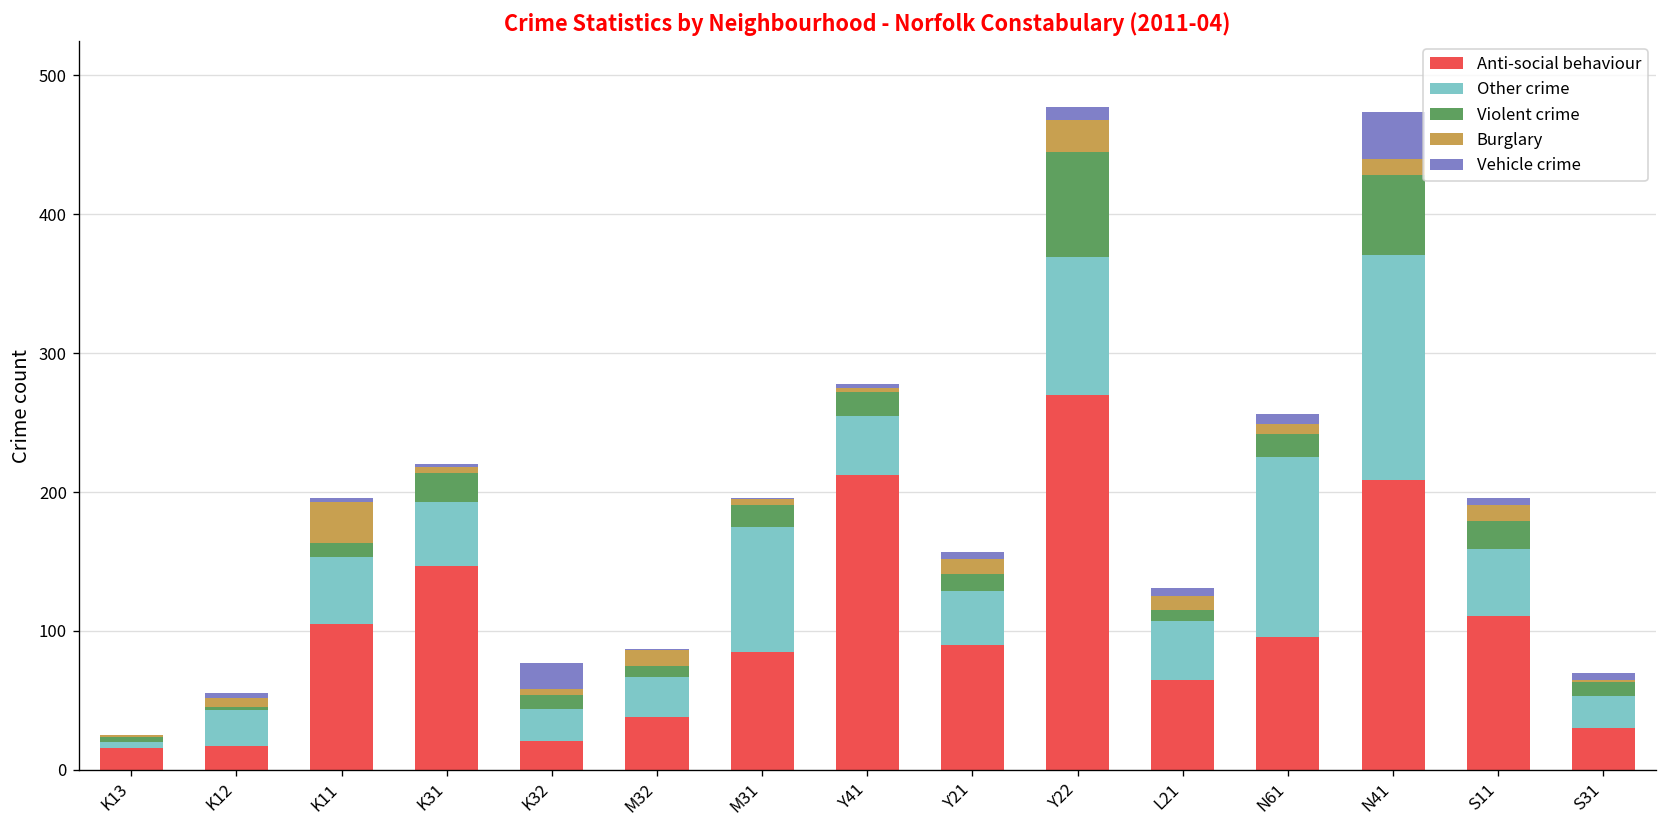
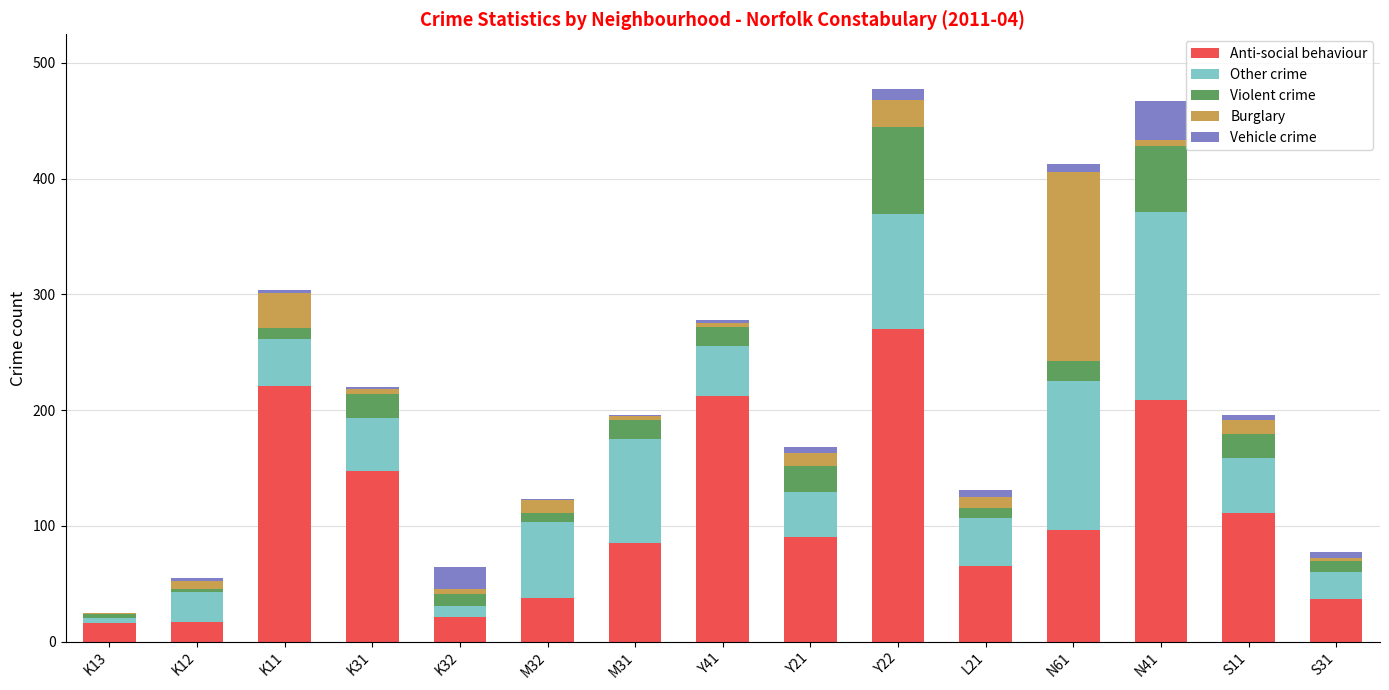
  {
    "Anti-social behaviour": {
      "K13": 16,
      "K12": 17,
-     "K11": 105,
+     "K11": 221,
      "K31": 147,
      "K32": 21,
      "M32": 38,
      "M31": 85,
      "Y41": 212,
      "Y21": 90,
      "Y22": 270,
      "L21": 65,
      "N61": 96,
      "N41": 209,
      "S11": 111,
-     "S31": 30
+     "S31": 37
    },
    "Other crime": {
      "K13": 4,
      "K12": 26,
-     "K11": 48,
+     "K11": 40,
      "K31": 46,
-     "K32": 23,
-     "M32": 29,
+     "K32": 10,
+     "M32": 65,
      "M31": 90,
      "Y41": 43,
      "Y21": 39,
      "Y22": 99,
      "L21": 42,
      "N61": 129,
      "N41": 162,
      "S11": 48,
      "S31": 23
    },
    "Violent crime": {
      "K13": 4,
      "K11": 10,
      "K31": 21,
      "K32": 10,
      "M32": 8,
      "M31": 16,
      "Y41": 17,
-     "Y21": 12,
+     "Y21": 23,
      "Y22": 76,
      "L21": 8,
      "N61": 17,
      "N41": 57,
      "S11": 20,
      "S31": 10
    },
    "Burglary": {
      "K12": 7,
      "K11": 30,
      "K31": 4,
      "K32": 4,
      "M32": 11,
      "M31": 4,
      "Y41": 3,
      "Y21": 11,
      "Y22": 23,
      "L21": 10,
-     "N61": 7,
-     "N41": 12,
+     "N61": 164,
+     "N41": 5,
      "S11": 12
    },
    "Vehicle crime": {
      "K13": 0,
      "K12": 3,
      "K11": 3,
      "K32": 19,
      "Y41": 3,
      "Y21": 5,
      "Y22": 9,
      "L21": 6,
      "N61": 7,
      "N41": 34,
      "S11": 5,
      "S31": 5
    }
  }
